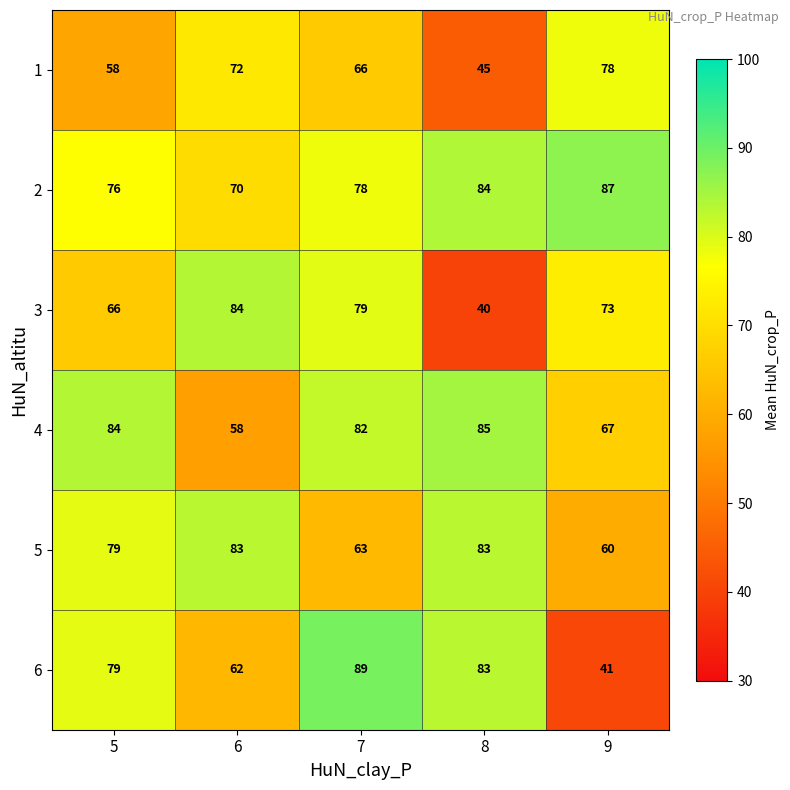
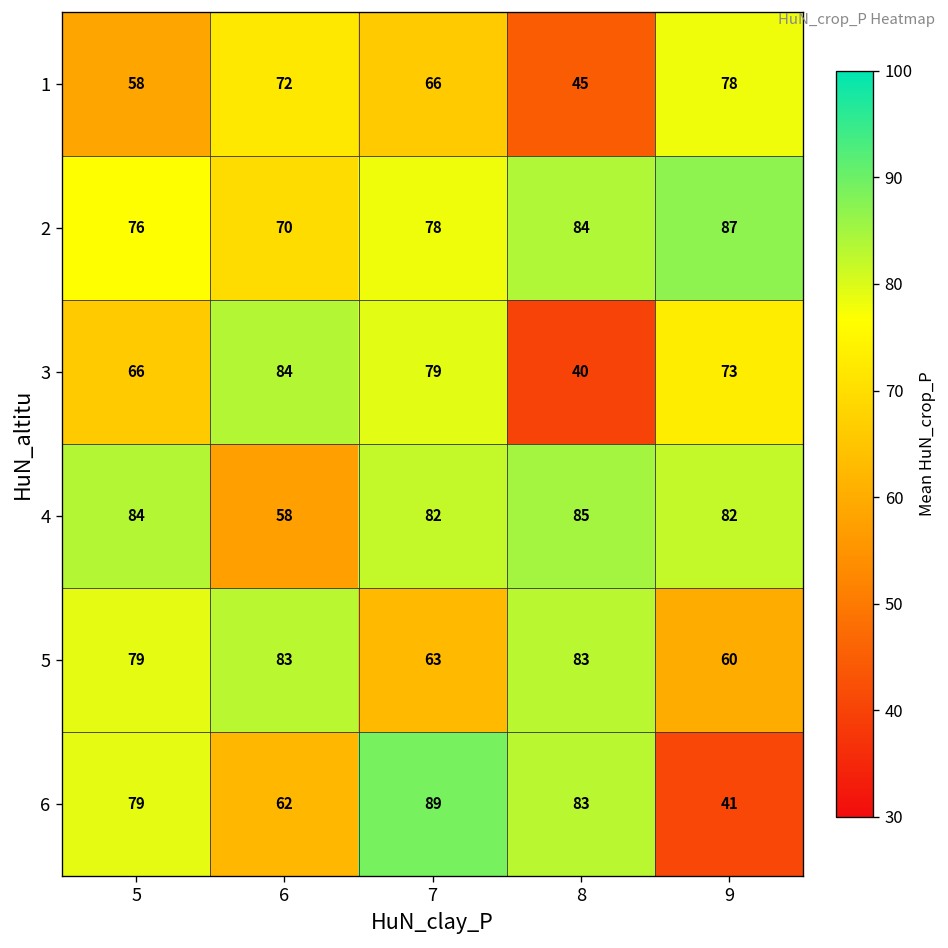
  {
    "1": {
      "5": 58,
      "6": 72,
      "7": 66,
      "8": 45,
      "9": 78
    },
    "2": {
      "5": 76,
      "6": 70,
      "7": 78,
      "8": 84,
      "9": 87
    },
    "3": {
      "5": 66,
      "6": 84,
      "7": 79,
      "8": 40,
      "9": 73
    },
    "4": {
      "5": 84,
      "6": 58,
      "7": 82,
      "8": 85,
-     "9": 67
+     "9": 82
    },
    "5": {
      "5": 79,
      "6": 83,
      "7": 63,
      "8": 83,
      "9": 60
    },
    "6": {
      "5": 79,
      "6": 62,
      "7": 89,
      "8": 83,
      "9": 41
    }
  }
